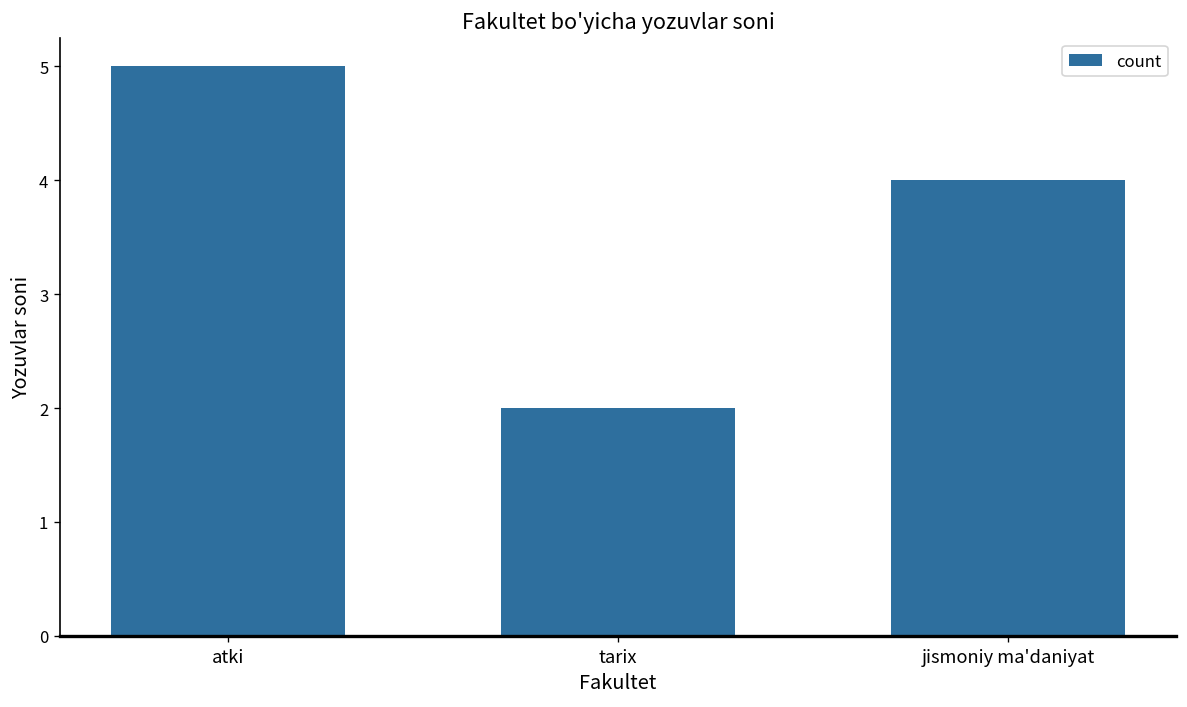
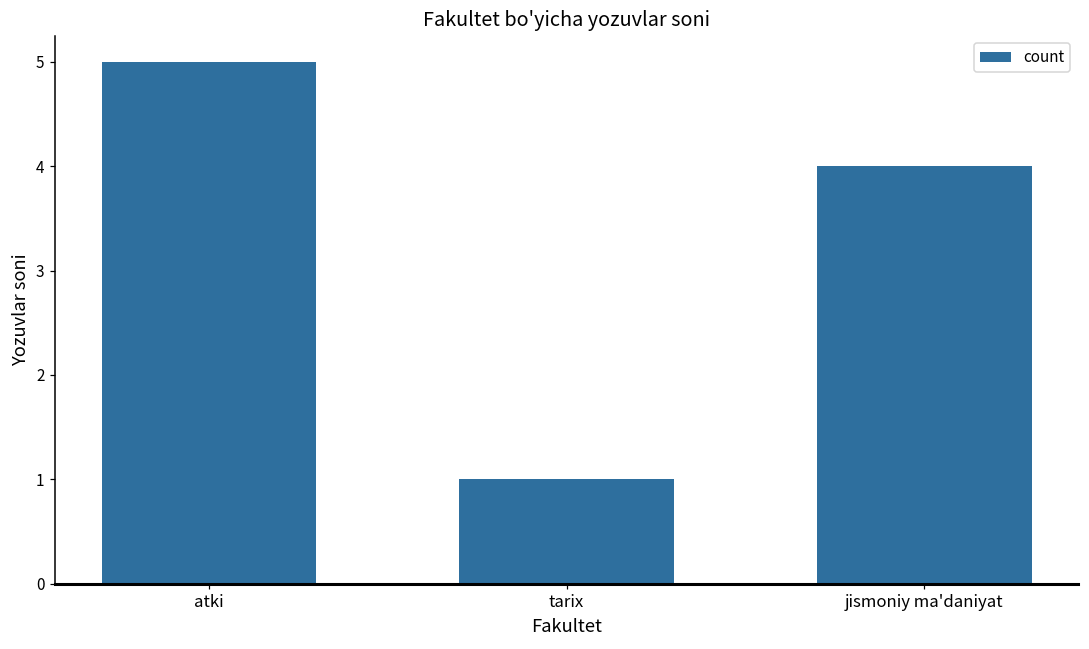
  {
    "atki": 5,
-   "tarix": 2,
+   "tarix": 1,
    "jismoniy ma'daniyat": 4
  }
